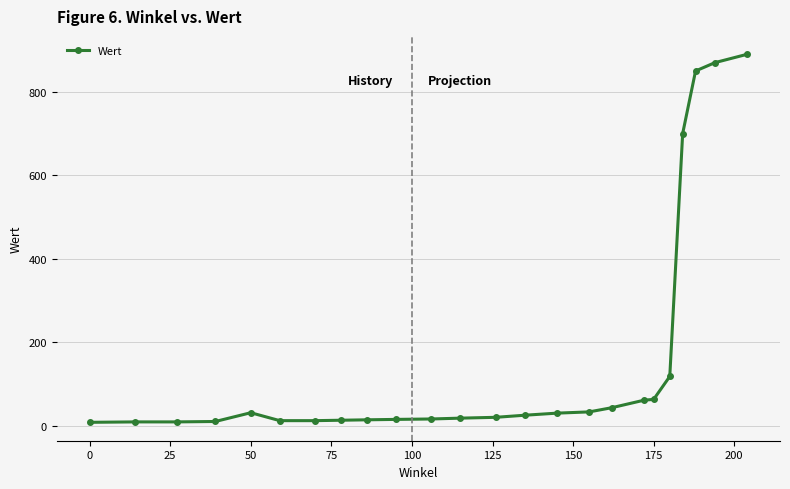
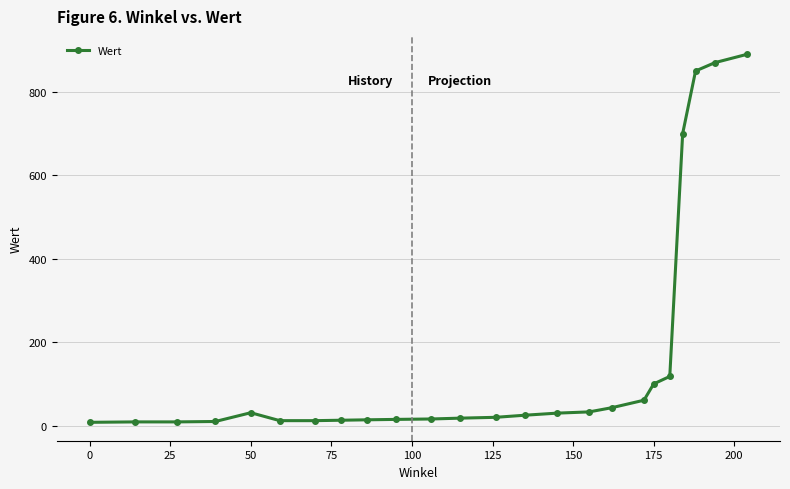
  {
    "0": 10,
    "50": 30,
-   "175": 60
+   "175": 100
  }
